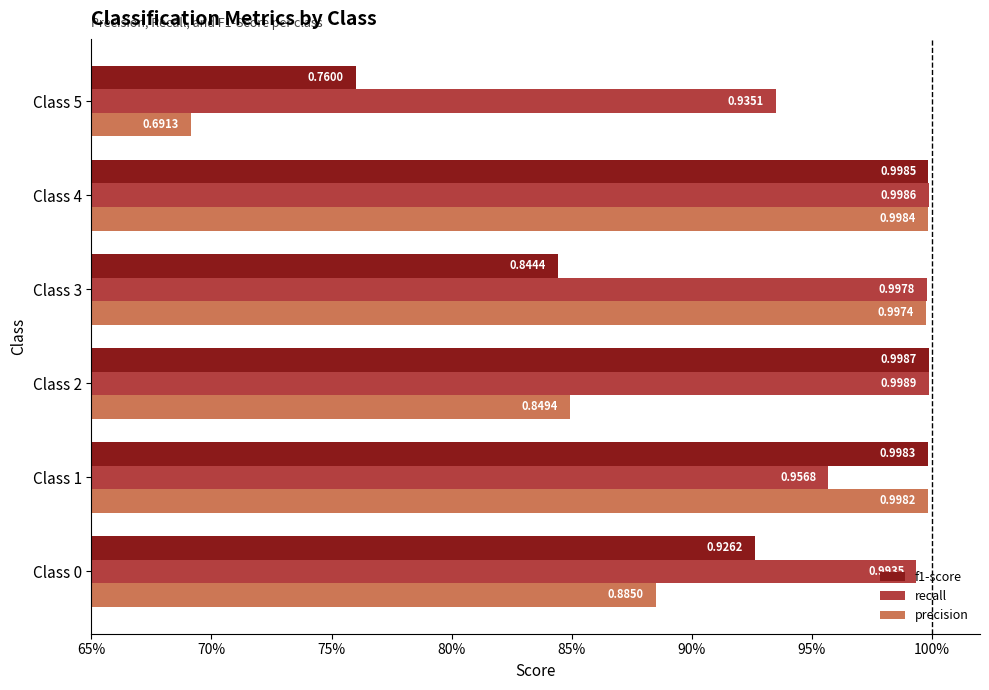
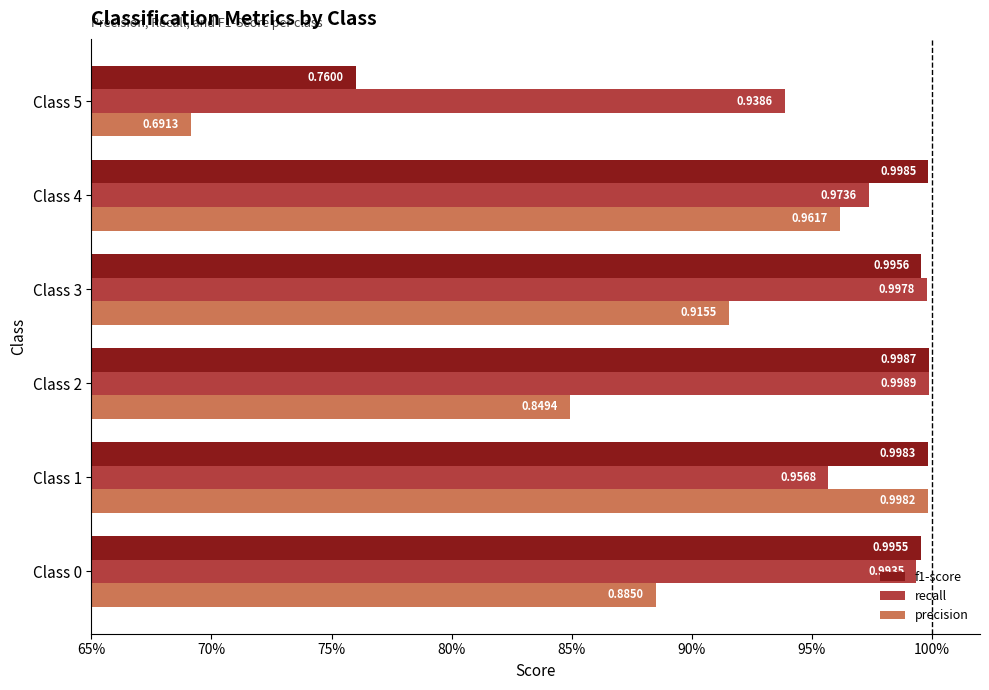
  {
    "f1-score": {
      "Class 5": 0.7600,
      "Class 4": 0.9985,
-     "Class 3": 0.8444,
+     "Class 3": 0.9956,
      "Class 2": 0.9987,
      "Class 1": 0.9983,
-     "Class 0": 0.9262
+     "Class 0": 0.9955
    },
    "recall": {
-     "Class 5": 0.9351,
-     "Class 4": 0.9986,
+     "Class 5": 0.9386,
+     "Class 4": 0.9736,
      "Class 3": 0.9978,
      "Class 2": 0.9989,
      "Class 1": 0.9568,
      "Class 0": 0.9935
    },
    "precision": {
      "Class 5": 0.6913,
-     "Class 4": 0.9984,
-     "Class 3": 0.9974,
+     "Class 4": 0.9617,
+     "Class 3": 0.9155,
      "Class 2": 0.8494,
      "Class 1": 0.9982,
      "Class 0": 0.8850
    }
  }
